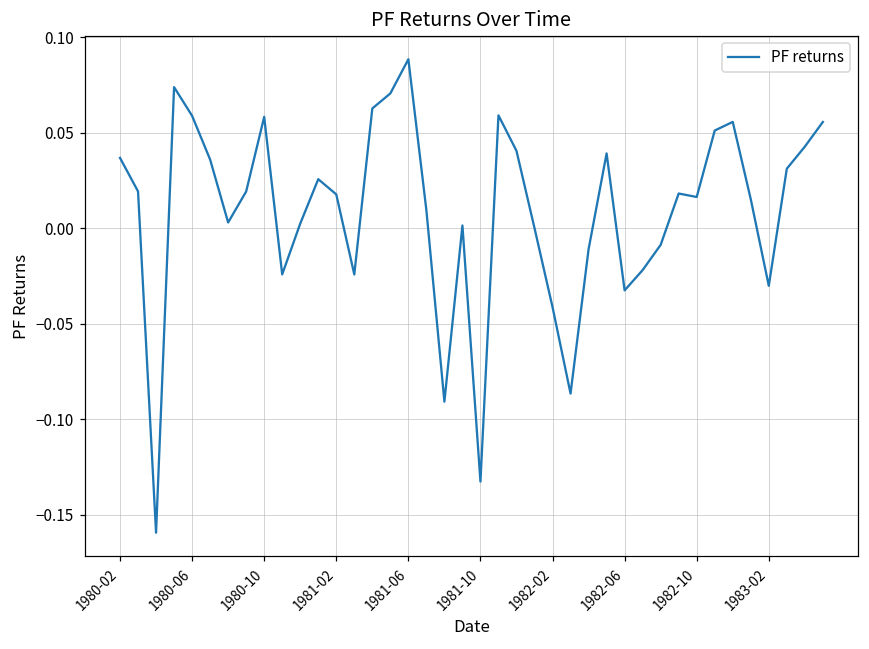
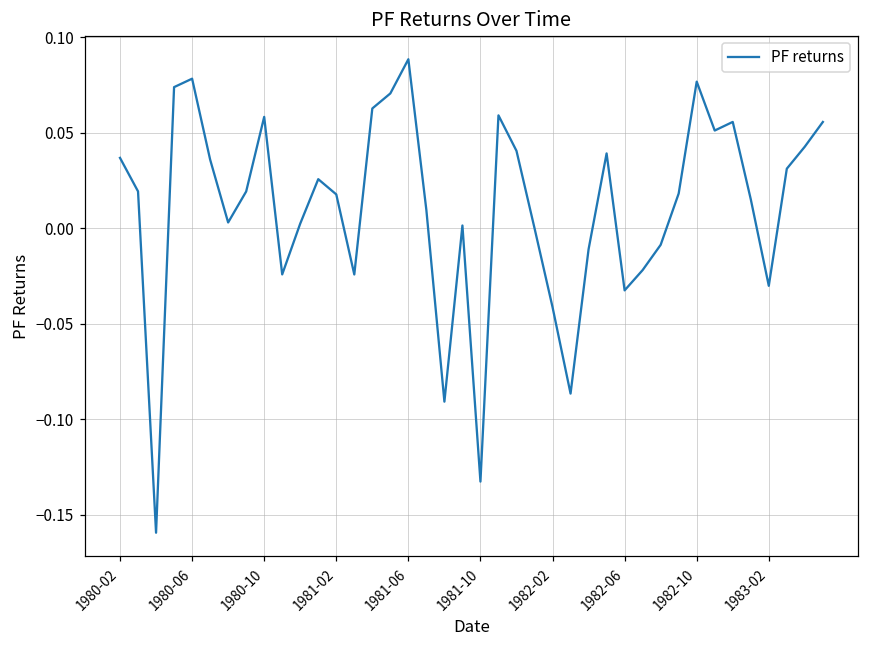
  {
    "1980-02": 0.037,
-   "1980-06": 0.059,
+   "1980-06": 0.078,
    "1980-10": 0.058,
    "1981-02": 0.018,
    "1981-06": 0.088,
    "1981-10": -0.133,
    "1982-02": -0.041,
    "1982-06": -0.032,
-   "1982-10": 0.016,
+   "1982-10": 0.077,
    "1983-02": -0.030
  }
